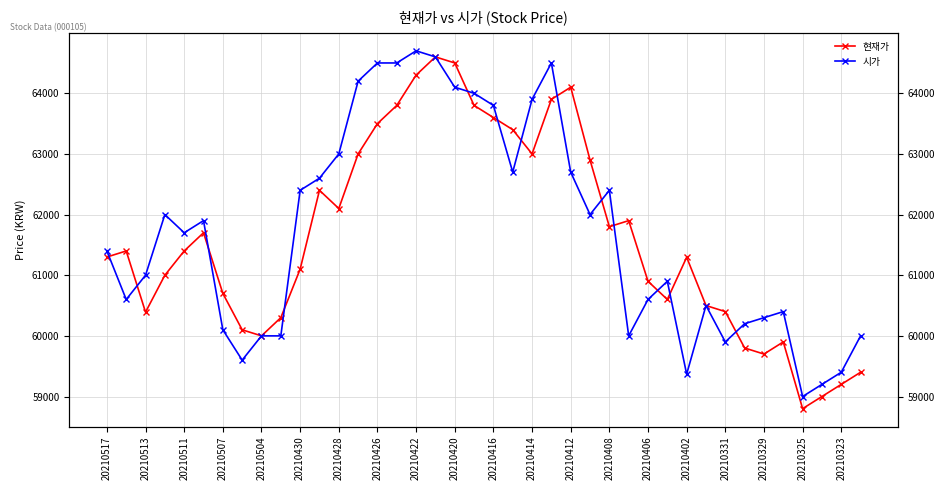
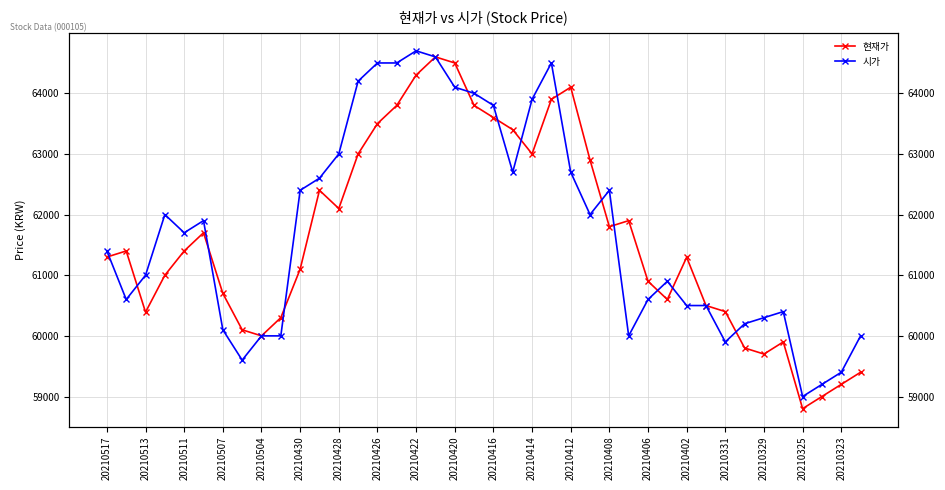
  {
    "현재가": {
      "20210517": 61300,
      "20210513": 60400,
      "20210511": 61400,
      "20210507": 60700,
      "20210430": 61100,
      "20210428": 62100,
      "20210426": 63500,
      "20210422": 64300,
      "20210420": 64500,
      "20210416": 63600,
      "20210414": 63000,
      "20210412": 64100,
      "20210408": 61800,
      "20210406": 60900,
      "20210402": 61300,
      "20210331": 60400,
      "20210329": 59700,
      "20210325": 58800,
      "20210323": 59200
    },
    "시가": {
      "20210517": 61400,
      "20210513": 61000,
      "20210511": 61700,
      "20210507": 60100,
      "20210430": 62400,
      "20210428": 63000,
      "20210426": 64500,
      "20210422": 64700,
      "20210420": 64100,
      "20210416": 63800,
      "20210414": 63900,
      "20210412": 62700,
      "20210408": 62400,
      "20210406": 60600,
-     "20210402": 59400,
+     "20210402": 60500,
      "20210331": 59900,
      "20210329": 60300,
      "20210325": 59000,
      "20210323": 59400
    }
  }
